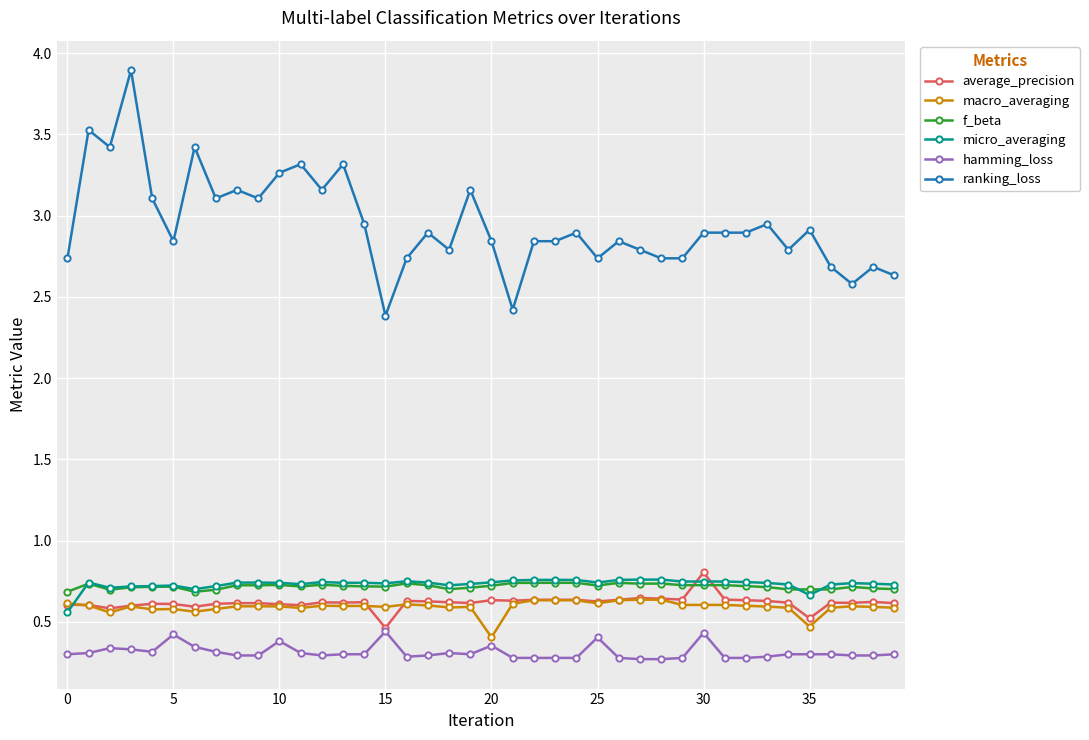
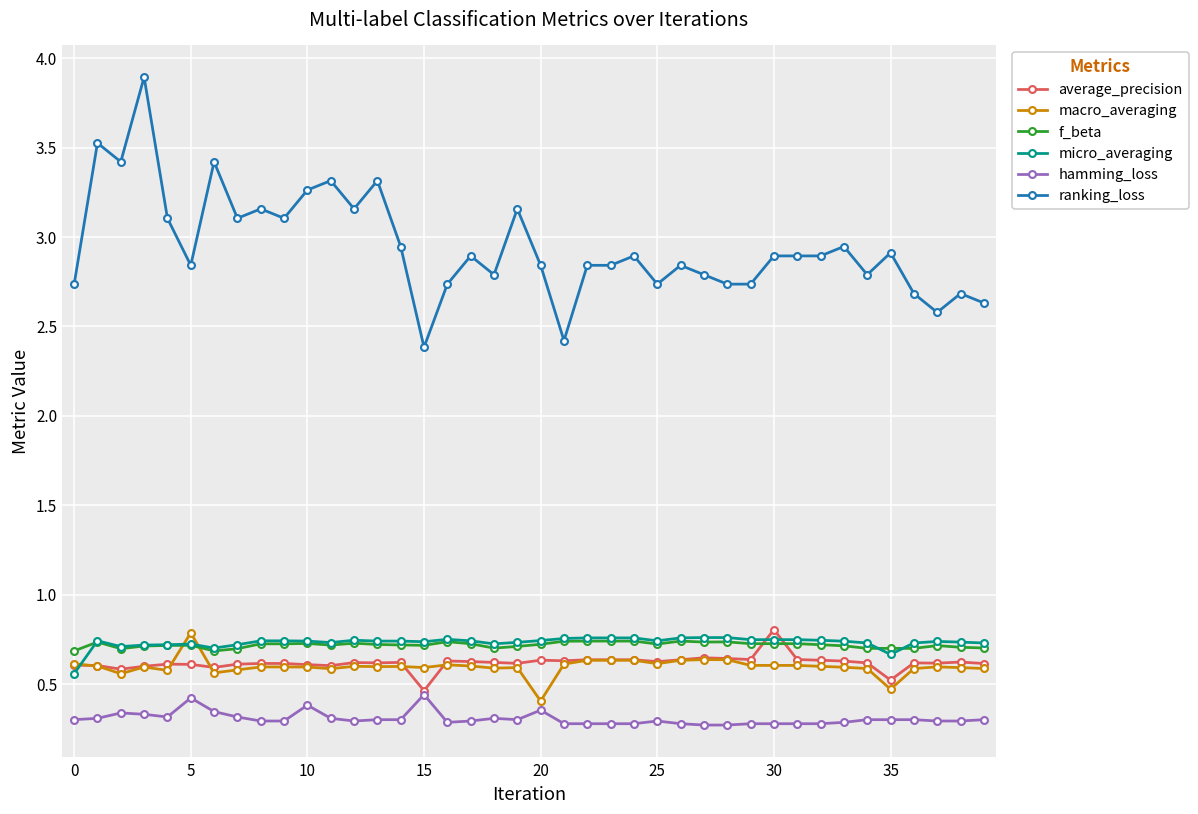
  {
    "average_precision": {
      "5": 0.61,
      "15": 0.46,
      "20": 0.63,
      "30": 0.80,
      "35": 0.52
    },
    "macro_averaging": {
-     "5": 0.58,
+     "5": 0.79,
      "15": 0.59,
      "20": 0.40,
      "30": 0.60,
      "35": 0.47
    },
    "f_beta": {
      "0": 0.69,
      "15": 0.72,
      "20": 0.72,
      "25": 0.72,
      "30": 0.73,
      "35": 0.70
    },
    "micro_averaging": {
      "0": 0.56,
      "15": 0.74,
      "20": 0.74,
      "25": 0.74,
      "30": 0.75,
      "35": 0.67
    },
    "hamming_loss": {
      "0": 0.30,
      "5": 0.42,
      "10": 0.38,
      "15": 0.44,
      "20": 0.35,
-     "25": 0.40,
-     "30": 0.43,
+     "25": 0.29,
+     "30": 0.28,
      "35": 0.30
    },
    "ranking_loss": {
      "0": 2.74,
      "5": 2.84,
      "10": 3.26,
      "15": 2.38,
      "20": 2.84,
      "25": 2.74,
      "30": 2.89,
      "35": 2.91
    }
  }
